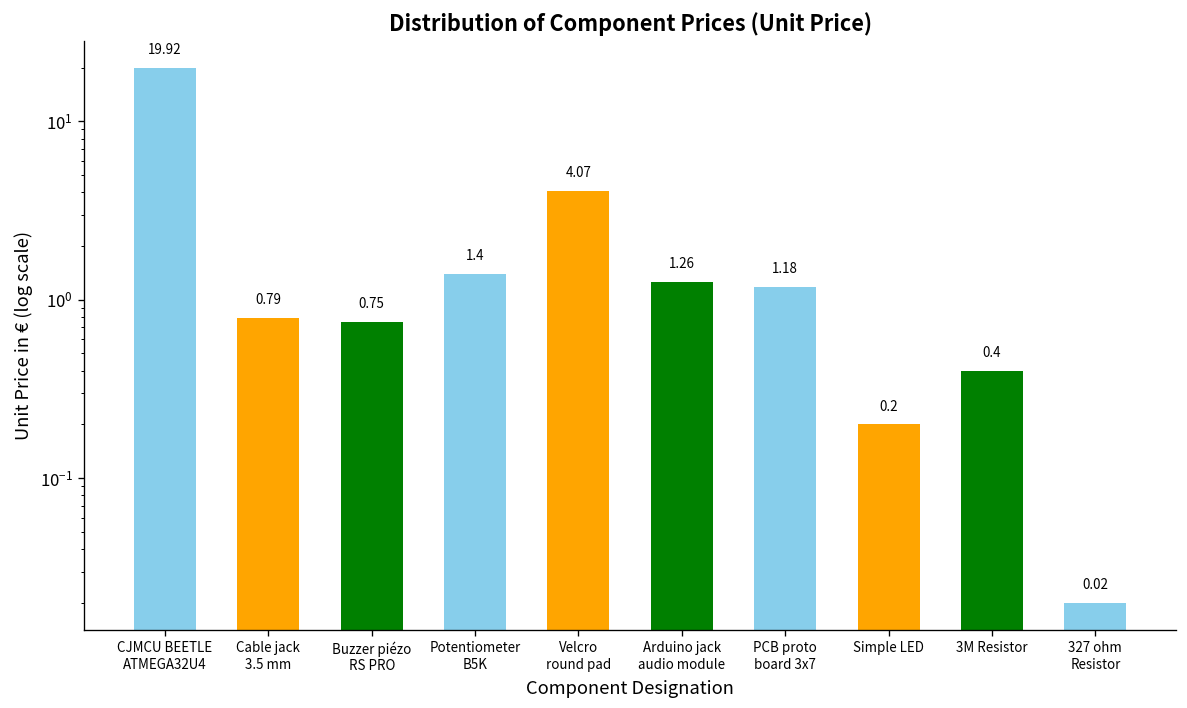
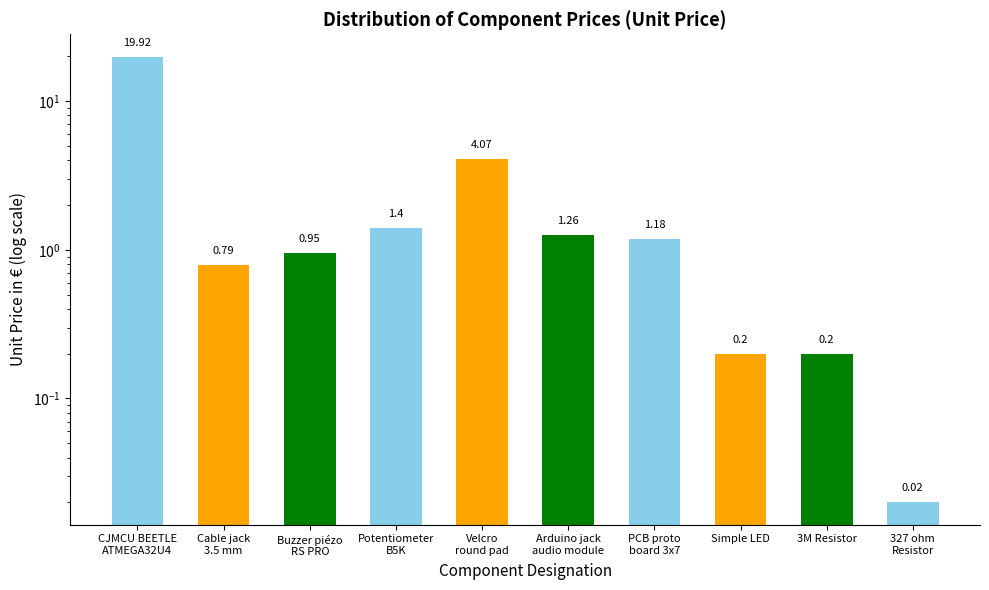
  {
    "CJMCU BEETLE ATMEGA32U4": 19.92,
    "Cable jack 3.5 mm": 0.79,
-   "Buzzer piézo RS PRO": 0.75,
+   "Buzzer piézo RS PRO": 0.95,
    "Potentiometer B5K": 1.4,
    "Velcro round pad": 4.07,
    "Arduino jack audio module": 1.26,
    "PCB proto board 3x7": 1.18,
    "Simple LED": 0.2,
-   "3M Resistor": 0.4,
+   "3M Resistor": 0.2,
    "327 ohm Resistor": 0.02
  }
